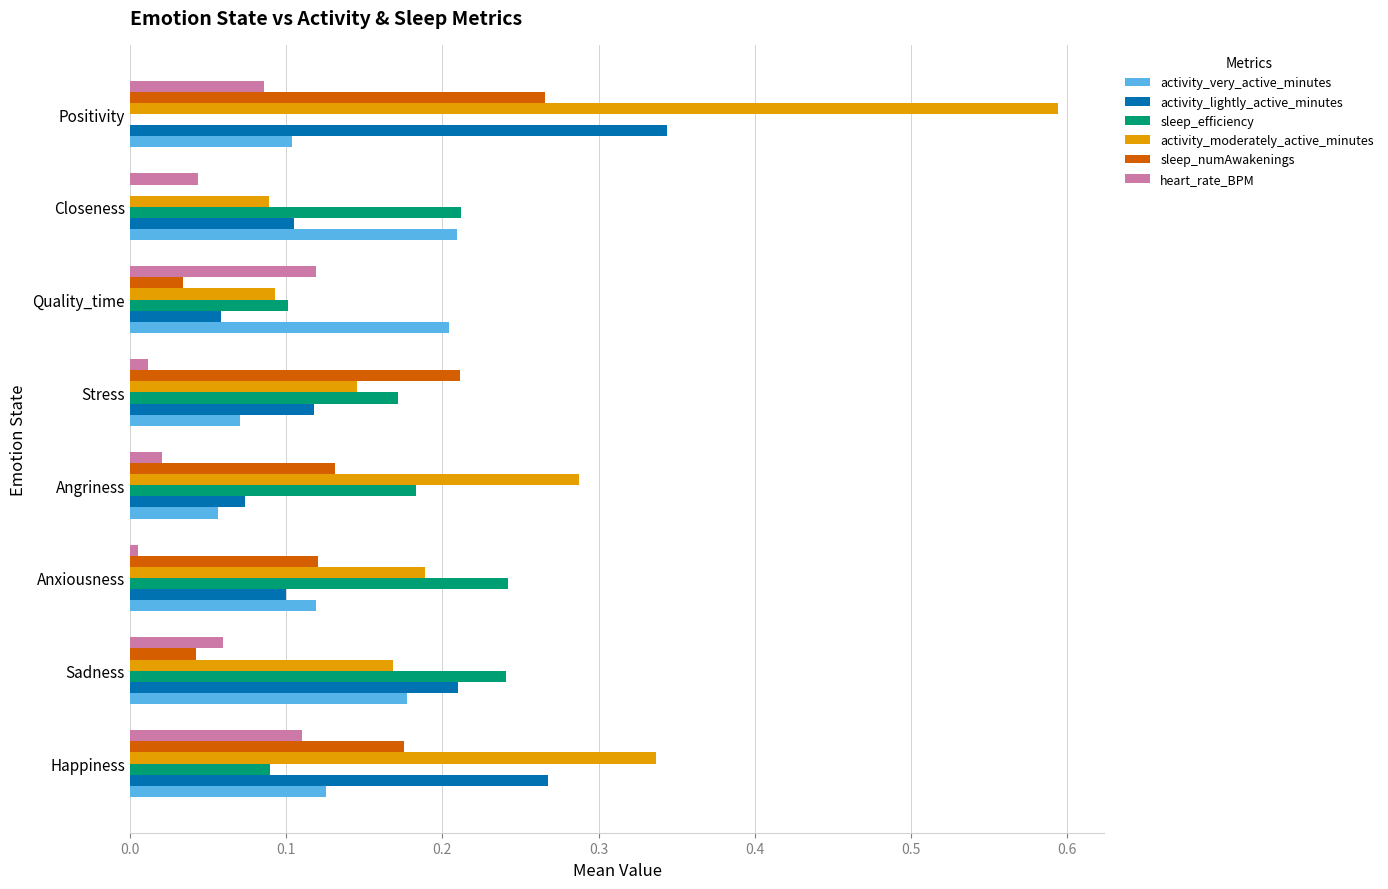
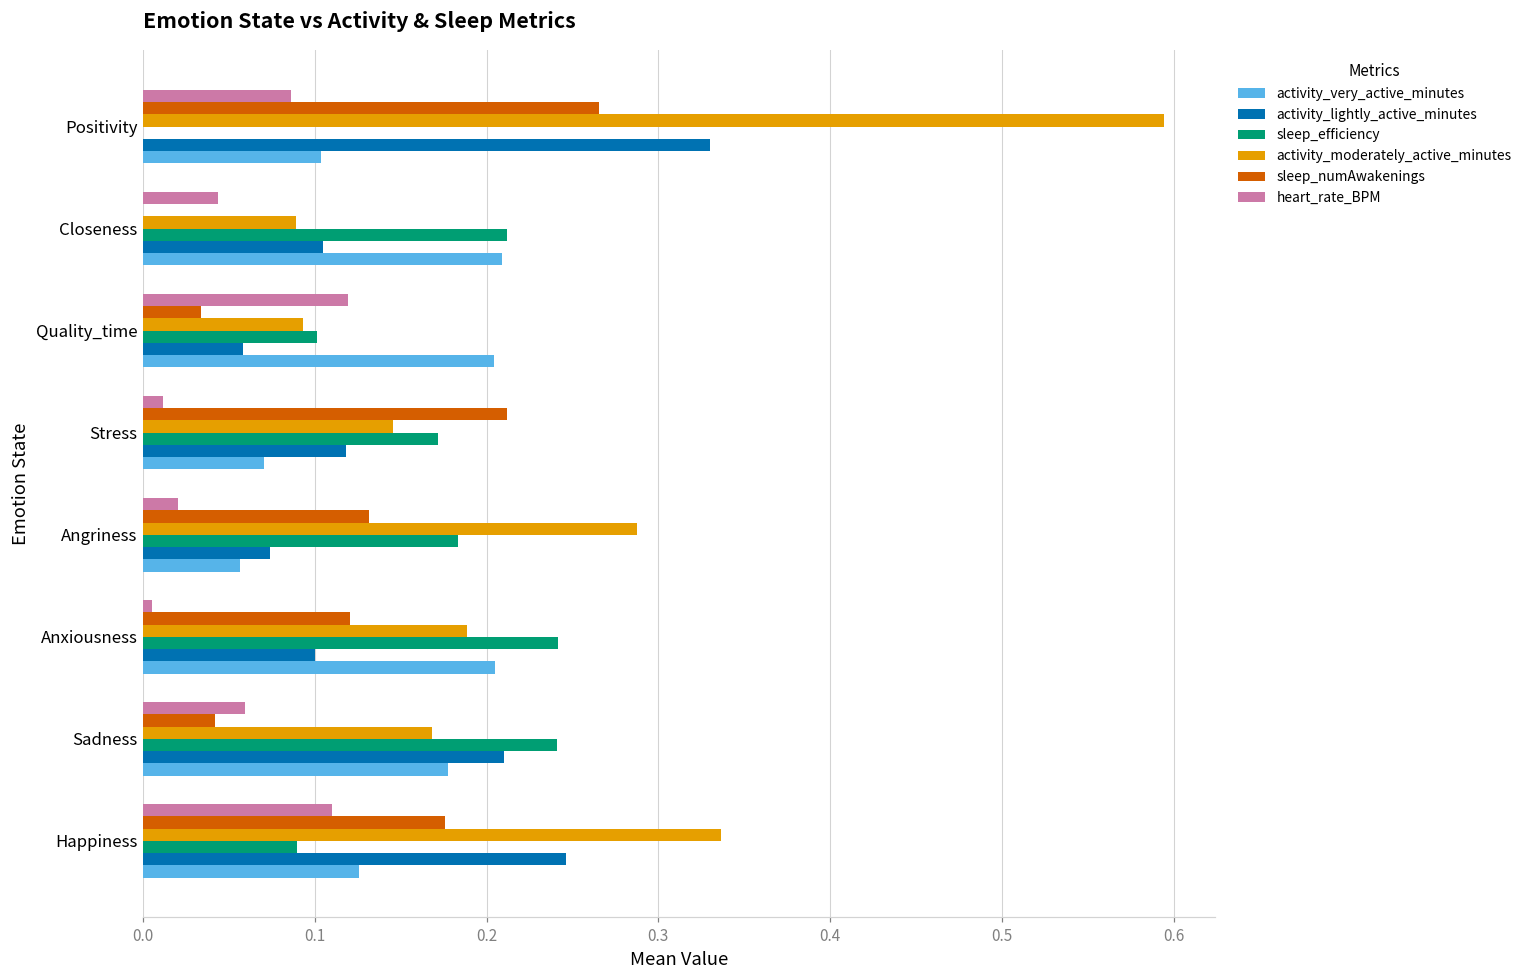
  {
    "activity_very_active_minutes": {
      "Positivity": 0.104,
      "Closeness": 0.209,
      "Quality_time": 0.205,
      "Stress": 0.070,
      "Angriness": 0.057,
-     "Anxiousness": 0.119,
+     "Anxiousness": 0.205,
      "Sadness": 0.178,
      "Happiness": 0.126
    },
    "activity_lightly_active_minutes": {
-     "Positivity": 0.344,
+     "Positivity": 0.330,
      "Closeness": 0.105,
      "Quality_time": 0.058,
      "Stress": 0.118,
      "Angriness": 0.074,
      "Anxiousness": 0.100,
      "Sadness": 0.210,
-     "Happiness": 0.268
+     "Happiness": 0.246
    },
    "sleep_efficiency": {
      "Positivity": 0.000,
      "Closeness": 0.212,
      "Quality_time": 0.101,
      "Stress": 0.171,
      "Angriness": 0.183,
      "Anxiousness": 0.242,
      "Sadness": 0.241,
      "Happiness": 0.090
    },
    "activity_moderately_active_minutes": {
      "Positivity": 0.594,
      "Closeness": 0.089,
      "Quality_time": 0.093,
      "Stress": 0.146,
      "Angriness": 0.288,
      "Anxiousness": 0.189,
      "Sadness": 0.168,
      "Happiness": 0.337
    },
    "sleep_numAwakenings": {
      "Positivity": 0.265,
      "Closeness": 0.000,
      "Quality_time": 0.034,
      "Stress": 0.212,
      "Angriness": 0.132,
      "Anxiousness": 0.120,
      "Sadness": 0.042,
      "Happiness": 0.176
    },
    "heart_rate_BPM": {
      "Positivity": 0.086,
      "Closeness": 0.044,
      "Quality_time": 0.119,
      "Stress": 0.012,
      "Angriness": 0.021,
      "Anxiousness": 0.005,
      "Sadness": 0.059,
      "Happiness": 0.110
    }
  }
